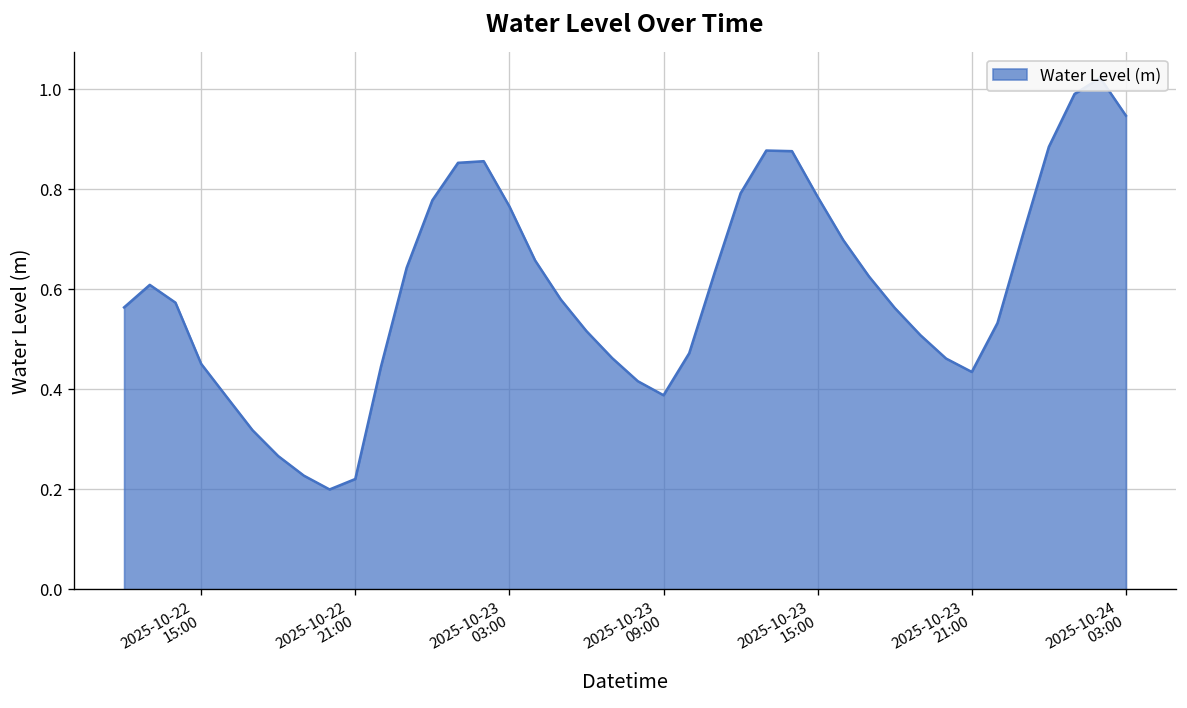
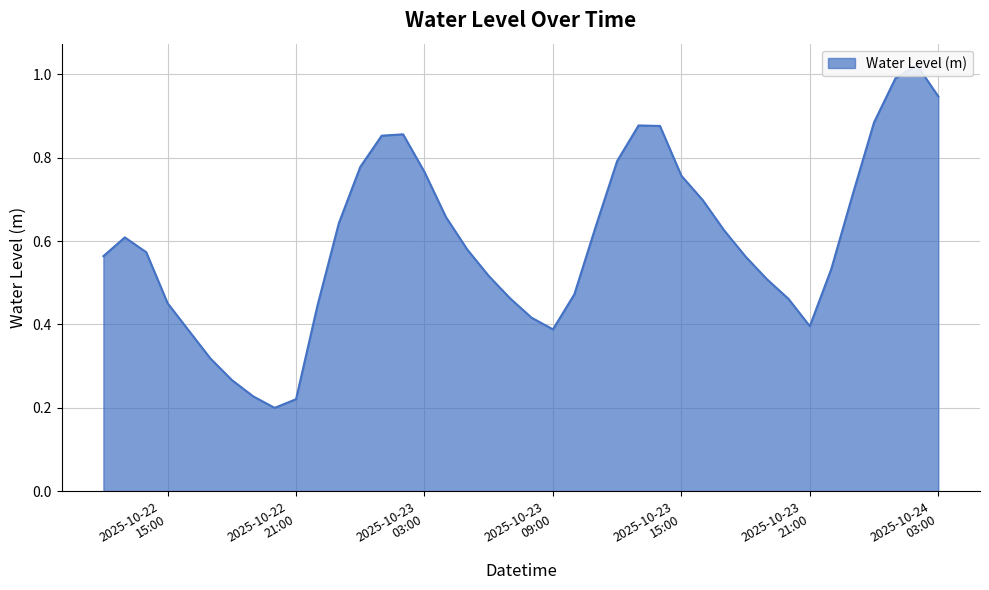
  {
    "2025-10-22 15:00": 0.45,
    "2025-10-22 21:00": 0.22,
    "2025-10-23 03:00": 0.77,
    "2025-10-23 09:00": 0.39,
-   "2025-10-23 15:00": 0.78,
-   "2025-10-23 21:00": 0.43,
+   "2025-10-23 15:00": 0.76,
+   "2025-10-23 21:00": 0.40,
    "2025-10-24 03:00": 0.95
  }
